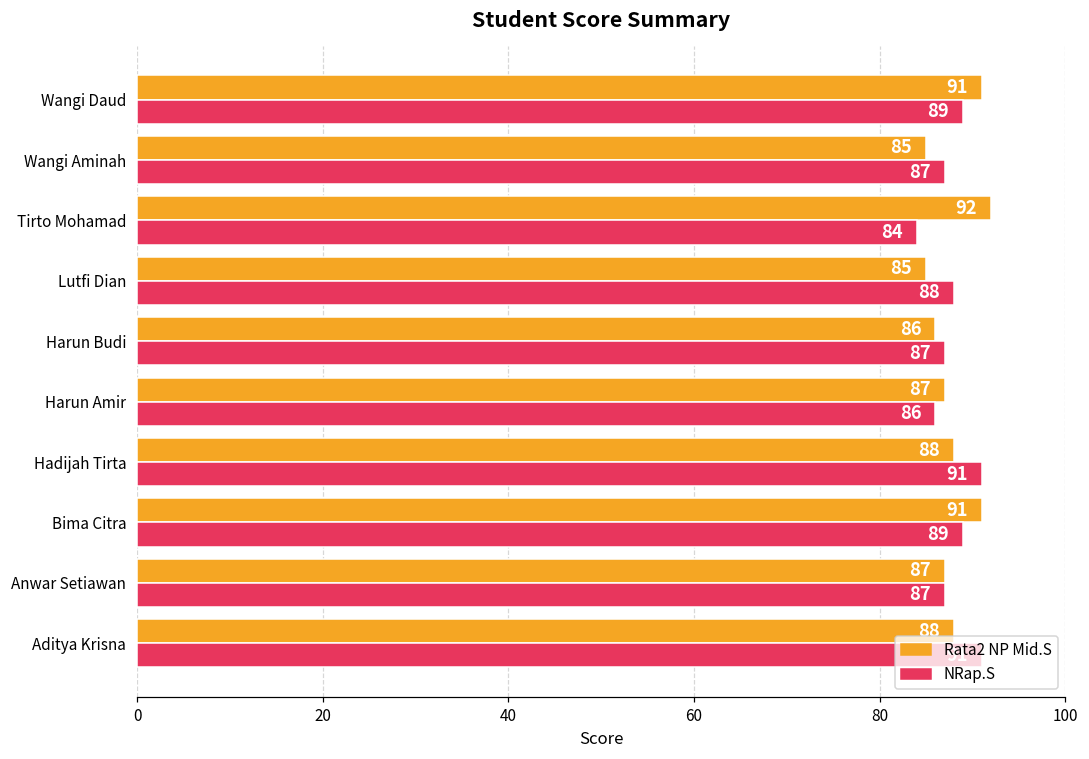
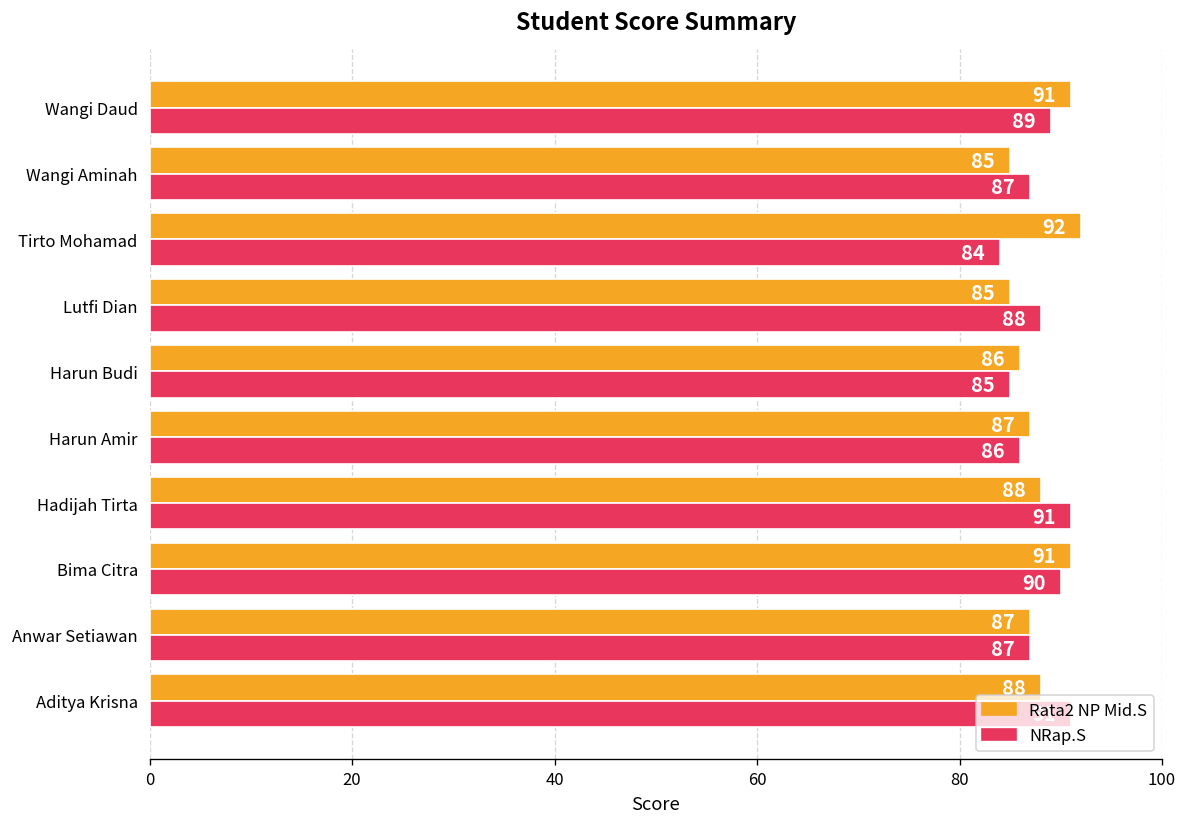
  {
    "Rata2 NP Mid.S": {
      "Wangi Daud": 91,
      "Wangi Aminah": 85,
      "Tirto Mohamad": 92,
      "Lutfi Dian": 85,
      "Harun Budi": 86,
      "Harun Amir": 87,
      "Hadijah Tirta": 88,
      "Bima Citra": 91,
      "Anwar Setiawan": 87
    },
    "NRap.S": {
      "Wangi Daud": 89,
      "Wangi Aminah": 87,
      "Tirto Mohamad": 84,
      "Lutfi Dian": 88,
-     "Harun Budi": 87,
+     "Harun Budi": 85,
      "Harun Amir": 86,
      "Hadijah Tirta": 91,
-     "Bima Citra": 89,
+     "Bima Citra": 90,
      "Anwar Setiawan": 87
    }
  }
